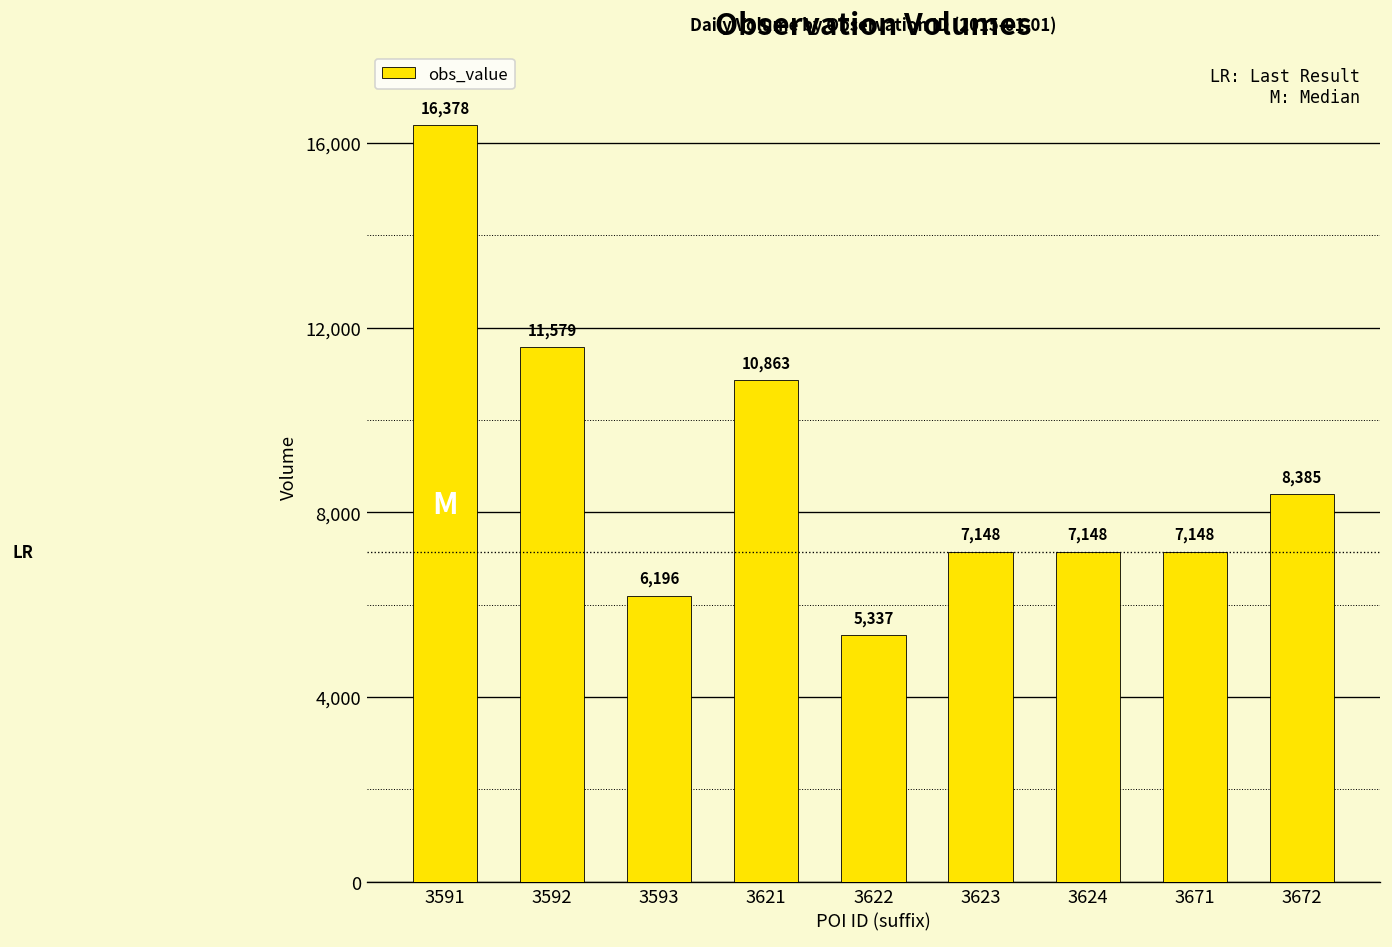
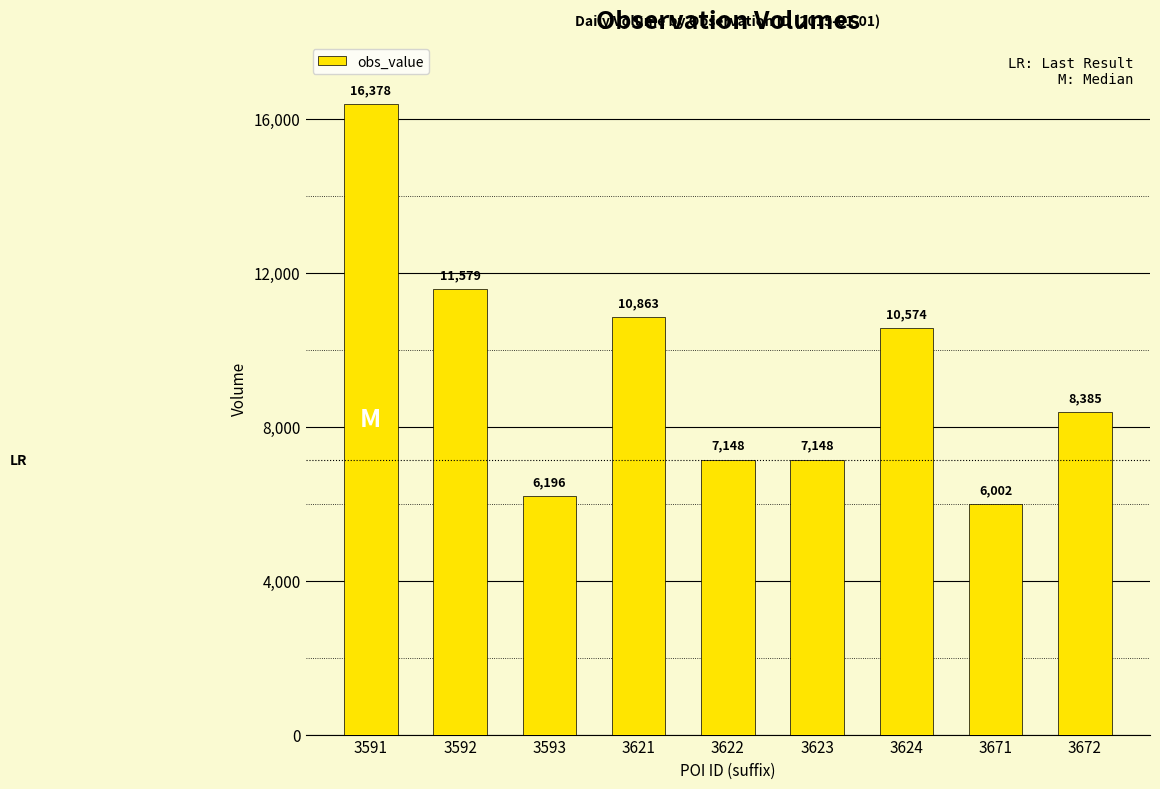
  {
    "3591": "16,378",
    "3592": "11,579",
    "3593": "6,196",
    "3621": "10,863",
-   "3622": "5,337",
+   "3622": "7,148",
    "3623": "7,148",
-   "3624": "7,148",
-   "3671": "7,148",
+   "3624": "10,574",
+   "3671": "6,002",
    "3672": "8,385"
  }
